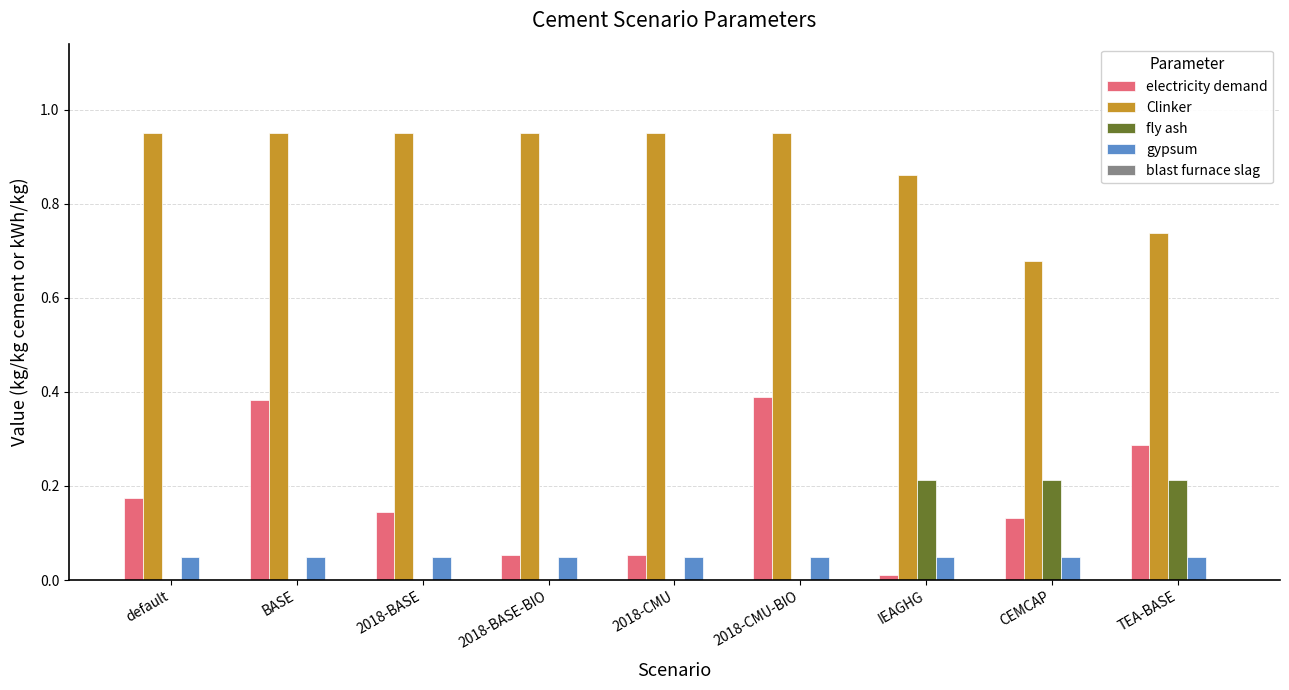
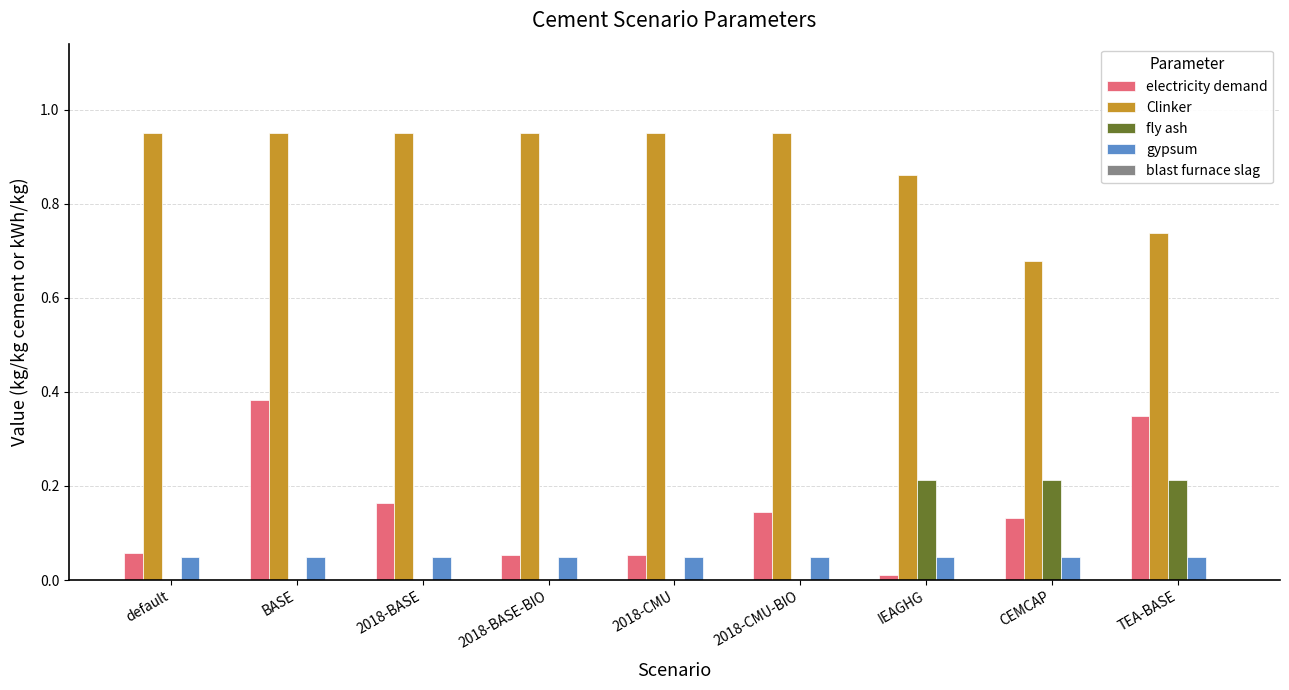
  {
    "electricity demand": {
-     "default": 0.17,
+     "default": 0.06,
      "BASE": 0.38,
-     "2018-BASE": 0.14,
+     "2018-BASE": 0.16,
      "2018-BASE-BIO": 0.05,
      "2018-CMU": 0.05,
-     "2018-CMU-BIO": 0.39,
+     "2018-CMU-BIO": 0.14,
      "IEAGHG": 0.01,
      "CEMCAP": 0.13,
-     "TEA-BASE": 0.29
+     "TEA-BASE": 0.35
    },
    "Clinker": {
      "default": 0.95,
      "BASE": 0.95,
      "2018-BASE": 0.95,
      "2018-BASE-BIO": 0.95,
      "2018-CMU": 0.95,
      "2018-CMU-BIO": 0.95,
      "IEAGHG": 0.86,
      "CEMCAP": 0.68,
      "TEA-BASE": 0.74
    },
    "fly ash": {
      "default": 0.00,
      "BASE": 0.00,
      "2018-BASE": 0.00,
      "2018-BASE-BIO": 0.00,
      "2018-CMU": 0.00,
      "2018-CMU-BIO": 0.00,
      "IEAGHG": 0.21,
      "CEMCAP": 0.21,
      "TEA-BASE": 0.21
    },
    "gypsum": {
      "default": 0.05,
      "BASE": 0.05,
      "2018-BASE": 0.05,
      "2018-BASE-BIO": 0.05,
      "2018-CMU": 0.05,
      "2018-CMU-BIO": 0.05,
      "IEAGHG": 0.05,
      "CEMCAP": 0.05,
      "TEA-BASE": 0.05
    },
    "blast furnace slag": {
      "default": 0.00,
      "BASE": 0.00,
      "2018-BASE": 0.00,
      "2018-BASE-BIO": 0.00,
      "2018-CMU": 0.00,
      "2018-CMU-BIO": 0.00,
      "IEAGHG": 0.00,
      "CEMCAP": 0.00,
      "TEA-BASE": 0.00
    }
  }
